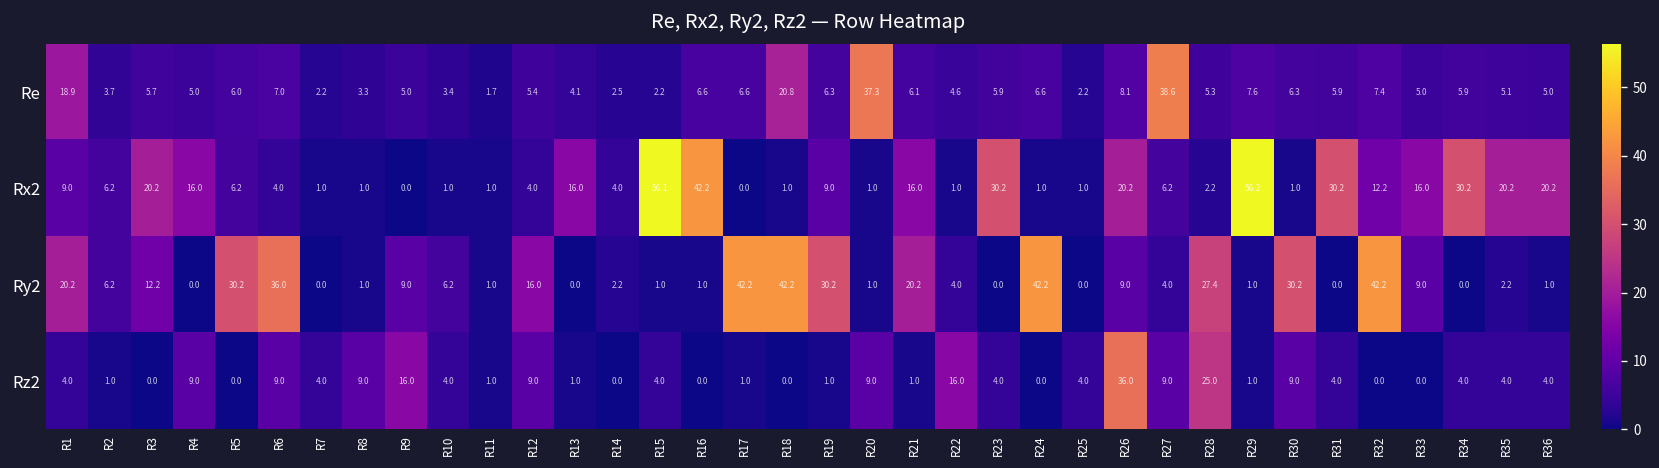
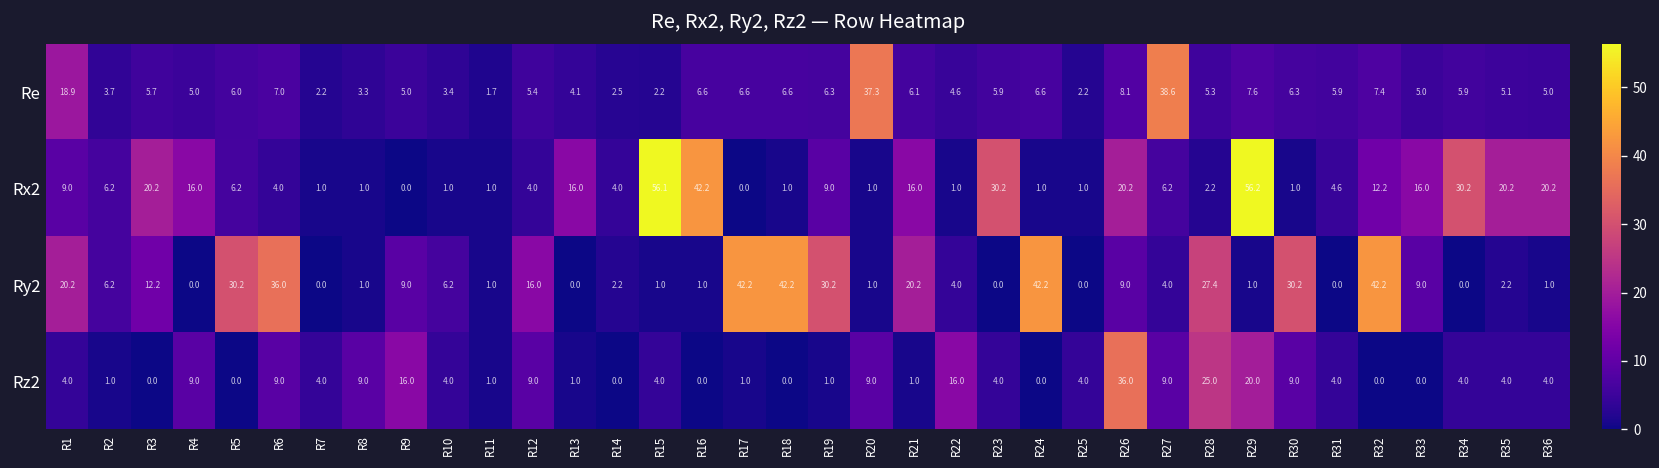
  {
    "Re": {
      "R1": 18.9,
      "R2": 3.7,
      "R3": 5.7,
      "R4": 5.0,
      "R5": 6.0,
      "R6": 7.0,
      "R7": 2.2,
      "R8": 3.3,
      "R9": 5.0,
      "R10": 3.4,
      "R11": 1.7,
      "R12": 5.4,
      "R13": 4.1,
      "R14": 2.5,
      "R15": 2.2,
      "R16": 6.6,
      "R17": 6.6,
-     "R18": 20.8,
+     "R18": 6.6,
      "R19": 6.3,
      "R20": 37.3,
      "R21": 6.1,
      "R22": 4.6,
      "R23": 5.9,
      "R24": 6.6,
      "R25": 2.2,
      "R26": 8.1,
      "R27": 38.6,
      "R28": 5.3,
      "R29": 7.6,
      "R30": 6.3,
      "R31": 5.9,
      "R32": 7.4,
      "R33": 5.0,
      "R34": 5.9,
      "R35": 5.1,
      "R36": 5.0
    },
    "Rx2": {
      "R1": 9.0,
      "R2": 6.2,
      "R3": 20.2,
      "R4": 16.0,
      "R5": 6.2,
      "R6": 4.0,
      "R7": 1.0,
      "R8": 1.0,
      "R9": 0.0,
      "R10": 1.0,
      "R11": 1.0,
      "R12": 4.0,
      "R13": 16.0,
      "R14": 4.0,
      "R15": 56.1,
      "R16": 42.2,
      "R17": 0.0,
      "R18": 1.0,
      "R19": 9.0,
      "R20": 1.0,
      "R21": 16.0,
      "R22": 1.0,
      "R23": 30.2,
      "R24": 1.0,
      "R25": 1.0,
      "R26": 20.2,
      "R27": 6.2,
      "R28": 2.2,
      "R29": 56.2,
      "R30": 1.0,
-     "R31": 30.2,
+     "R31": 4.6,
      "R32": 12.2,
      "R33": 16.0,
      "R34": 30.2,
      "R35": 20.2,
      "R36": 20.2
    },
    "Ry2": {
      "R1": 20.2,
      "R2": 6.2,
      "R3": 12.2,
      "R4": 0.0,
      "R5": 30.2,
      "R6": 36.0,
      "R7": 0.0,
      "R8": 1.0,
      "R9": 9.0,
      "R10": 6.2,
      "R11": 1.0,
      "R12": 16.0,
      "R13": 0.0,
      "R14": 2.2,
      "R15": 1.0,
      "R16": 1.0,
      "R17": 42.2,
      "R18": 42.2,
      "R19": 30.2,
      "R20": 1.0,
      "R21": 20.2,
      "R22": 4.0,
      "R23": 0.0,
      "R24": 42.2,
      "R25": 0.0,
      "R26": 9.0,
      "R27": 4.0,
      "R28": 27.4,
      "R29": 1.0,
      "R30": 30.2,
      "R31": 0.0,
      "R32": 42.2,
      "R33": 9.0,
      "R34": 0.0,
      "R35": 2.2,
      "R36": 1.0
    },
    "Rz2": {
      "R1": 4.0,
      "R2": 1.0,
      "R3": 0.0,
      "R4": 9.0,
      "R5": 0.0,
      "R6": 9.0,
      "R7": 4.0,
      "R8": 9.0,
      "R9": 16.0,
      "R10": 4.0,
      "R11": 1.0,
      "R12": 9.0,
      "R13": 1.0,
      "R14": 0.0,
      "R15": 4.0,
      "R16": 0.0,
      "R17": 1.0,
      "R18": 0.0,
      "R19": 1.0,
      "R20": 9.0,
      "R21": 1.0,
      "R22": 16.0,
      "R23": 4.0,
      "R24": 0.0,
      "R25": 4.0,
      "R26": 36.0,
      "R27": 9.0,
      "R28": 25.0,
-     "R29": 1.0,
+     "R29": 20.0,
      "R30": 9.0,
      "R31": 4.0,
      "R32": 0.0,
      "R33": 0.0,
      "R34": 4.0,
      "R35": 4.0,
      "R36": 4.0
    }
  }
